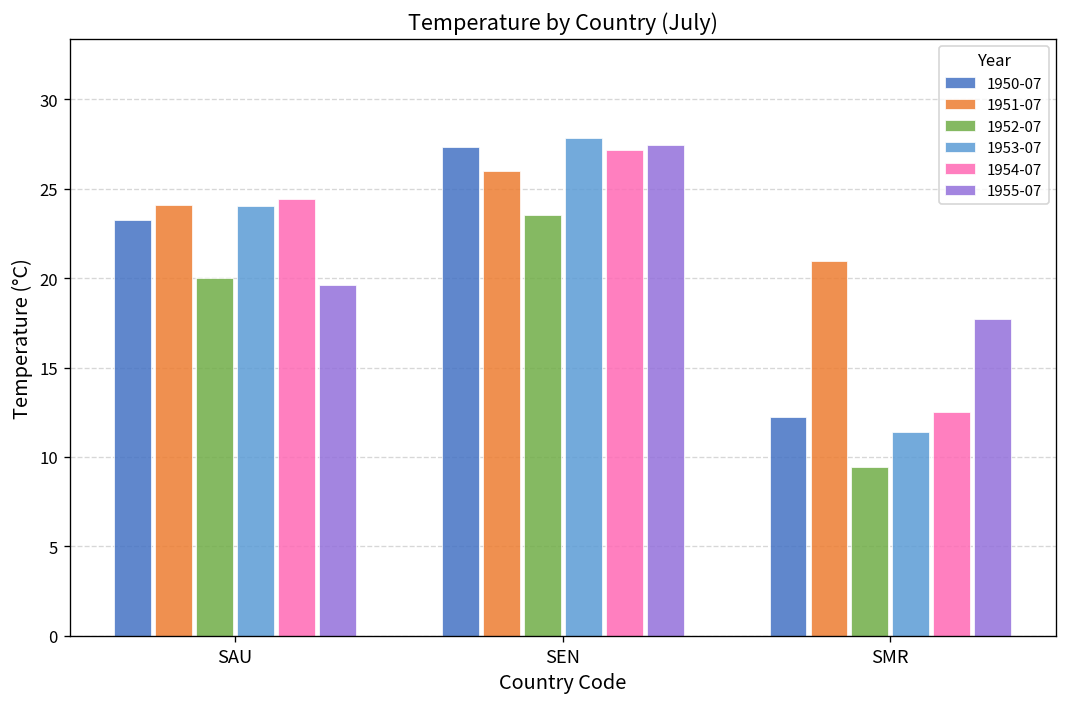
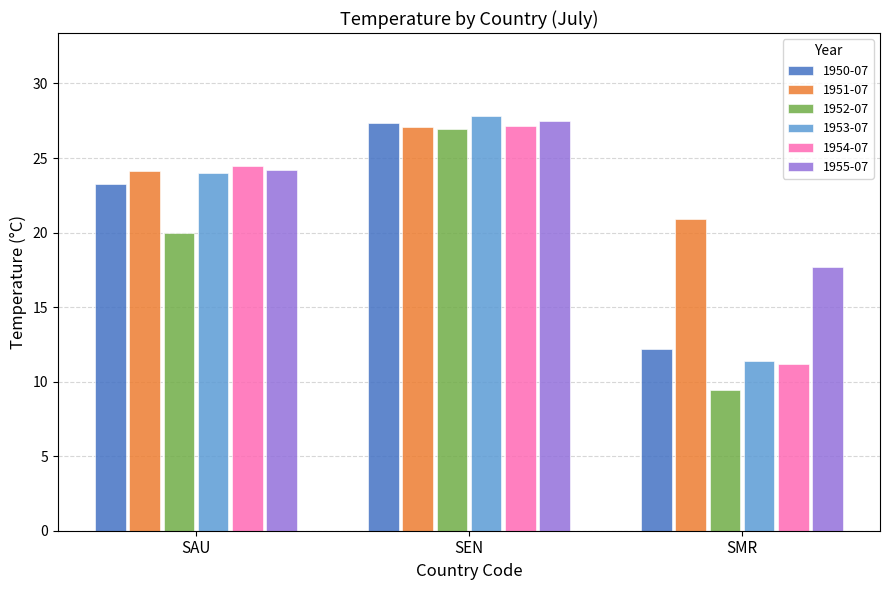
  {
    "1951-07": {
      "SAU": 24.1,
-     "SEN": 26.0,
+     "SEN": 27.1,
      "SMR": 20.9
    },
    "1952-07": {
      "SAU": 20.0,
-     "SEN": 23.5,
+     "SEN": 27.0,
      "SMR": 9.5
    },
    "1954-07": {
      "SAU": 24.4,
      "SEN": 27.2,
-     "SMR": 12.5
+     "SMR": 11.2
    },
    "1955-07": {
-     "SAU": 19.6,
+     "SAU": 24.2,
      "SEN": 27.5,
      "SMR": 17.7
    }
  }
